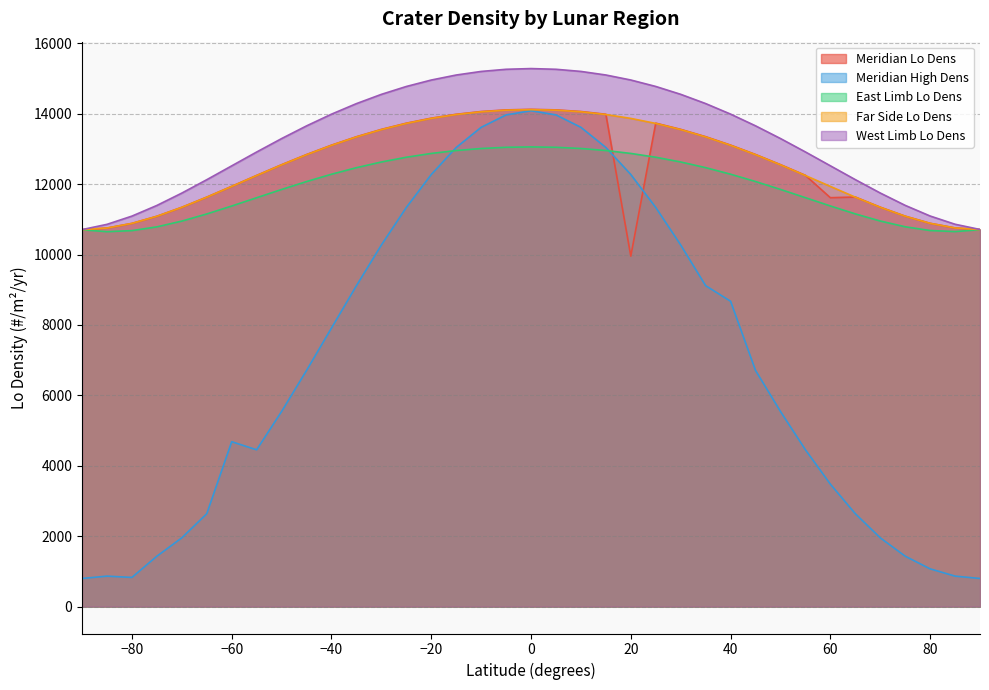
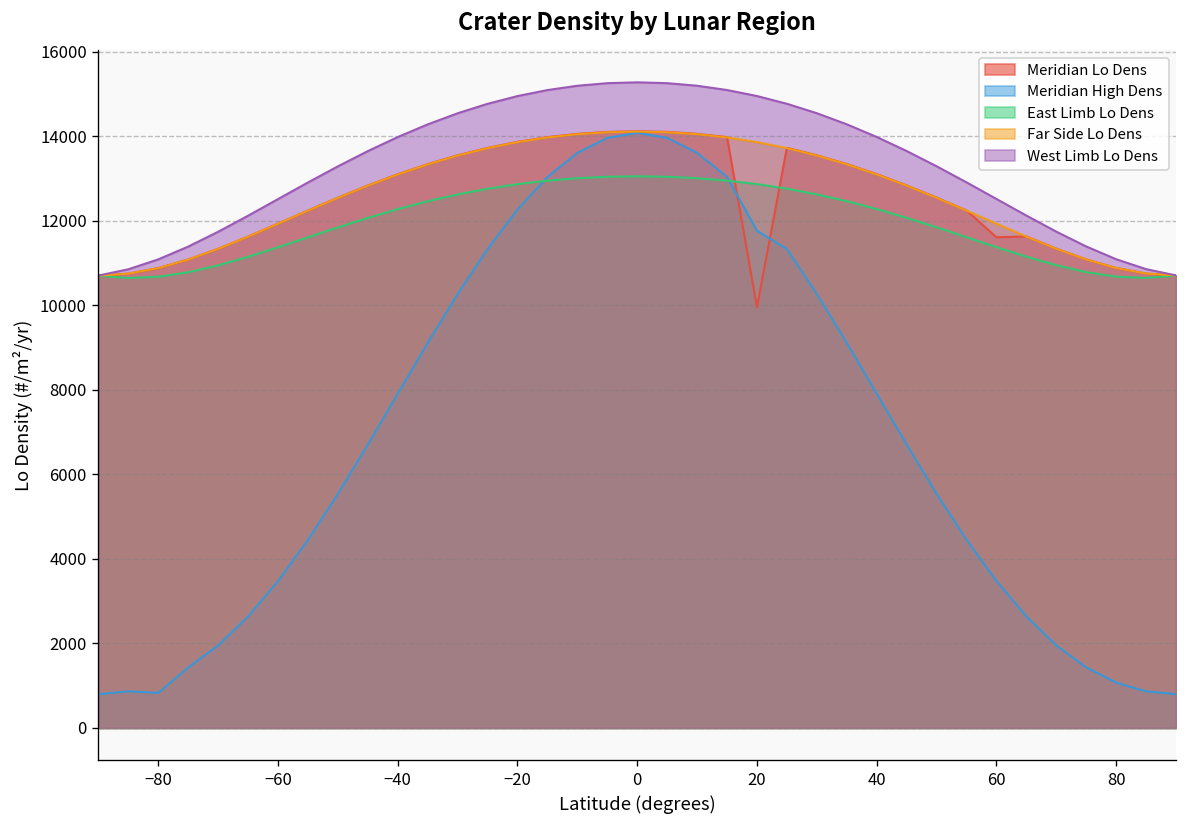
  {
    "Meridian Lo Dens": {
      "20": 10000,
      "60": 11600
    },
    "Meridian High Dens": {
      "−80": 800,
-     "−60": 4700,
+     "−60": 3500,
      "−40": 7900,
      "−20": 12300,
-     "20": 12300,
-     "40": 8700,
+     "20": 11800,
+     "40": 7900,
      "60": 3500,
      "80": 1100
    },
    "East Limb Lo Dens": {
      "−80": 10700,
      "−60": 11400,
      "−40": 12300,
      "−20": 12900,
      "0": 13100,
      "20": 12900,
      "40": 12300,
      "60": 11400,
      "80": 10700
    },
    "Far Side Lo Dens": {
      "20": 13900,
      "60": 11900
    },
    "West Limb Lo Dens": {
      "−80": 11100,
      "−60": 12500,
      "−40": 14000,
      "−20": 15000,
      "0": 15300,
      "20": 15000,
      "40": 14000,
      "60": 12500,
      "80": 11100
    }
  }
